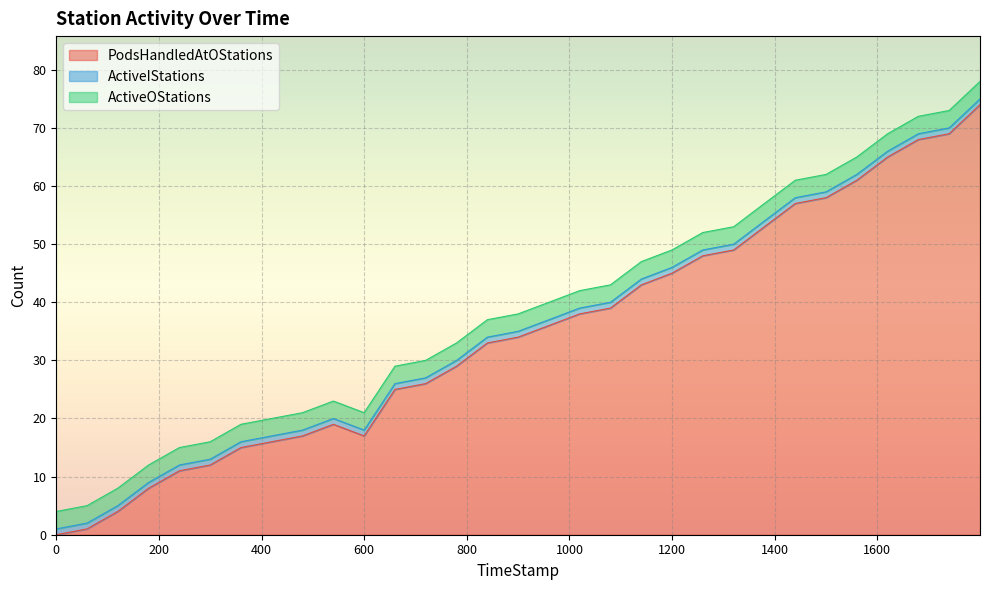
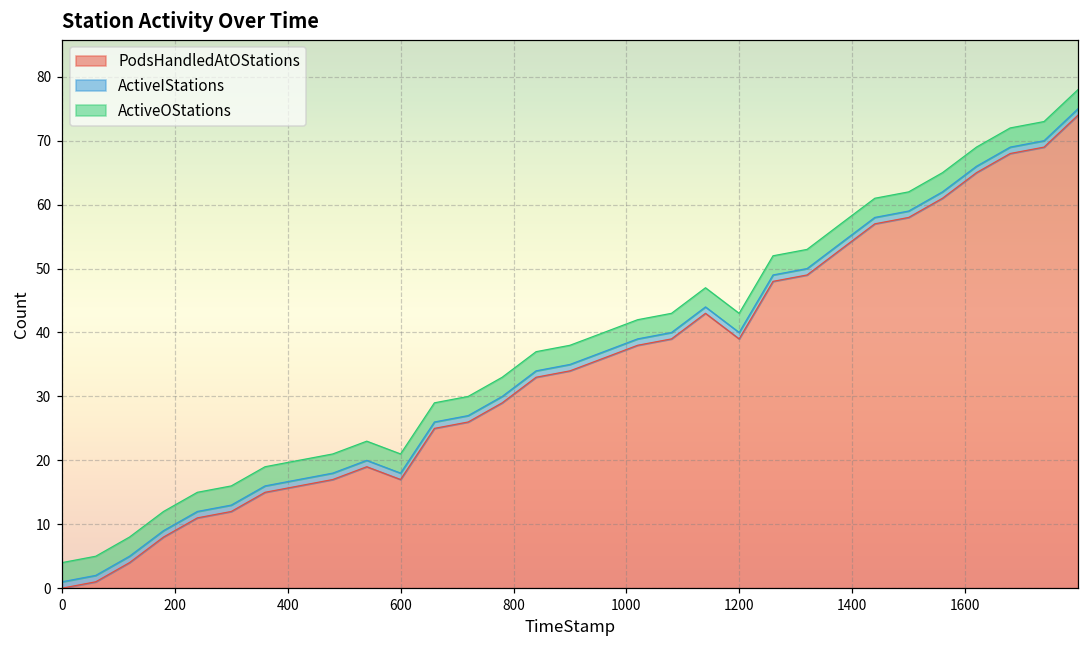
  {
    "PodsHandledAtOStations": {
      "0": 0,
      "600": 17,
-     "1200": 45
+     "1200": 39
    },
    "ActiveIStations": {
      "0": 1,
      "600": 1,
      "1200": 1
    },
    "ActiveOStations": {
      "0": 3,
      "600": 3,
      "1200": 3
    }
  }
